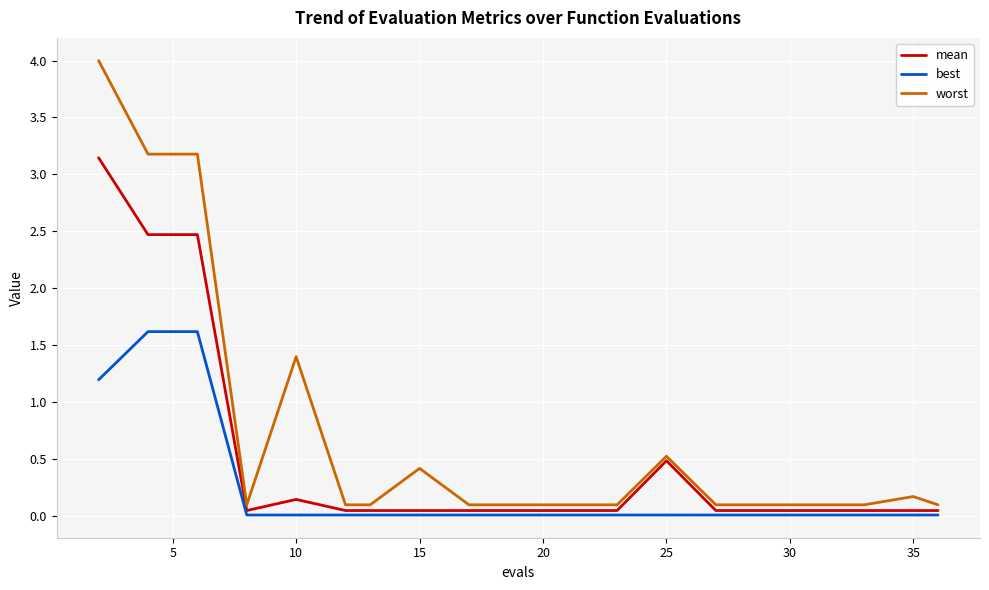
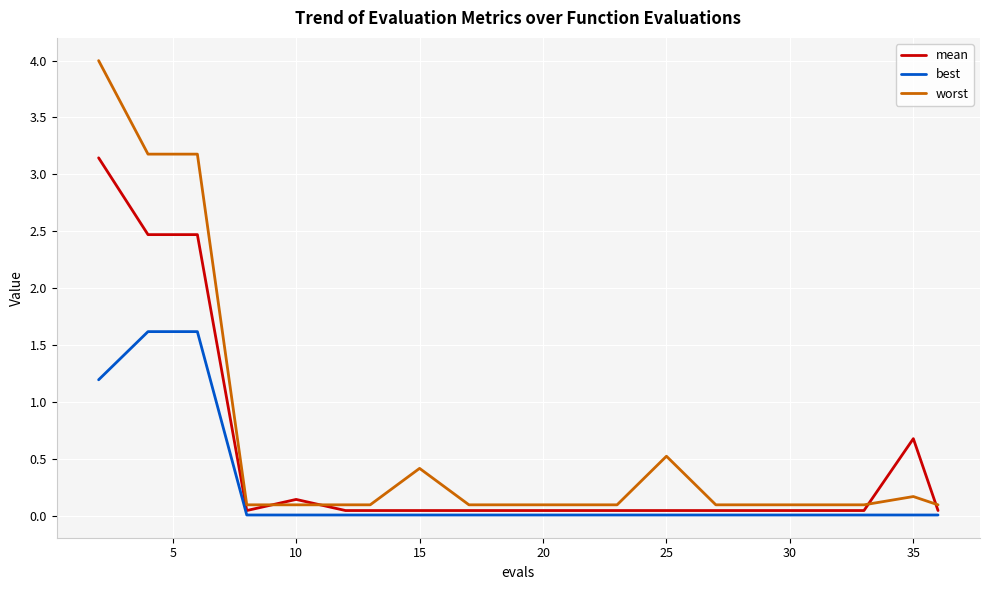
  {
    "mean": {
      "10": 0.14,
      "15": 0.04,
-     "25": 0.48,
-     "35": 0.04
+     "25": 0.04,
+     "35": 0.68
    },
    "best": {
      "10": 0.01,
      "15": 0.01,
      "25": 0.01,
      "35": 0.01
    },
    "worst": {
-     "10": 1.40,
+     "10": 0.09,
      "15": 0.42,
      "25": 0.52,
      "35": 0.17
    }
  }
